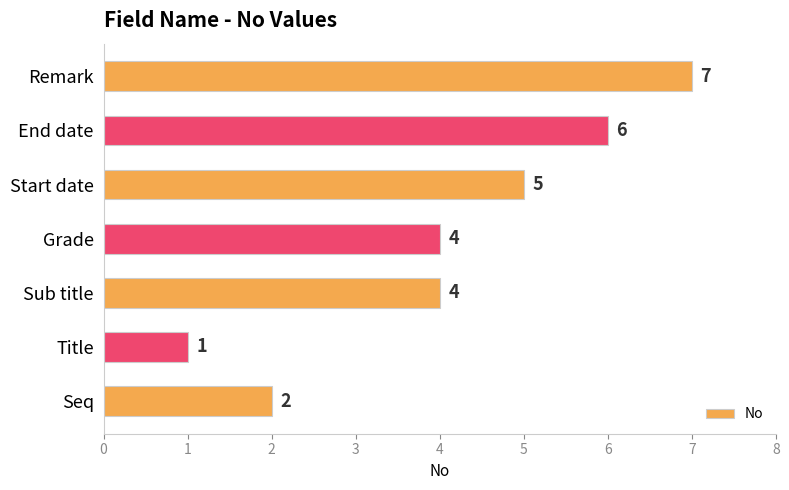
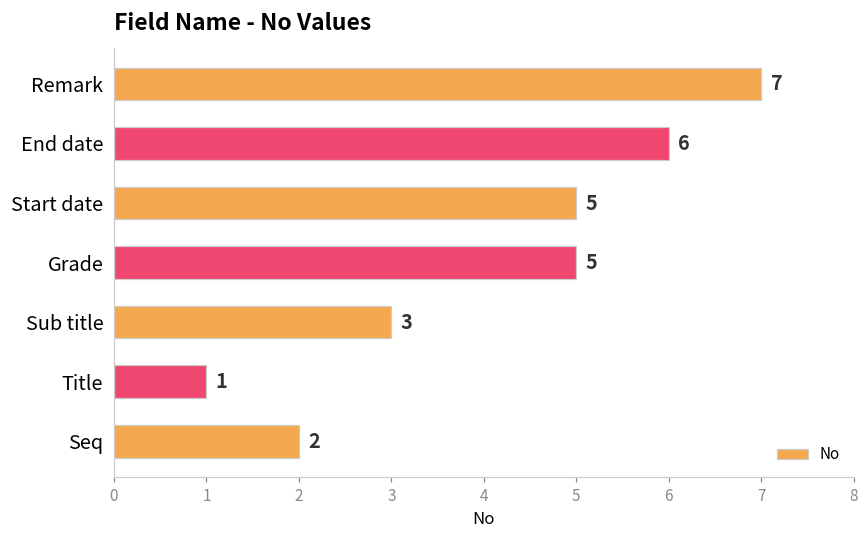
  {
    "Remark": 7,
    "End date": 6,
    "Start date": 5,
-   "Grade": 4,
-   "Sub title": 4,
+   "Grade": 5,
+   "Sub title": 3,
    "Title": 1,
    "Seq": 2
  }
